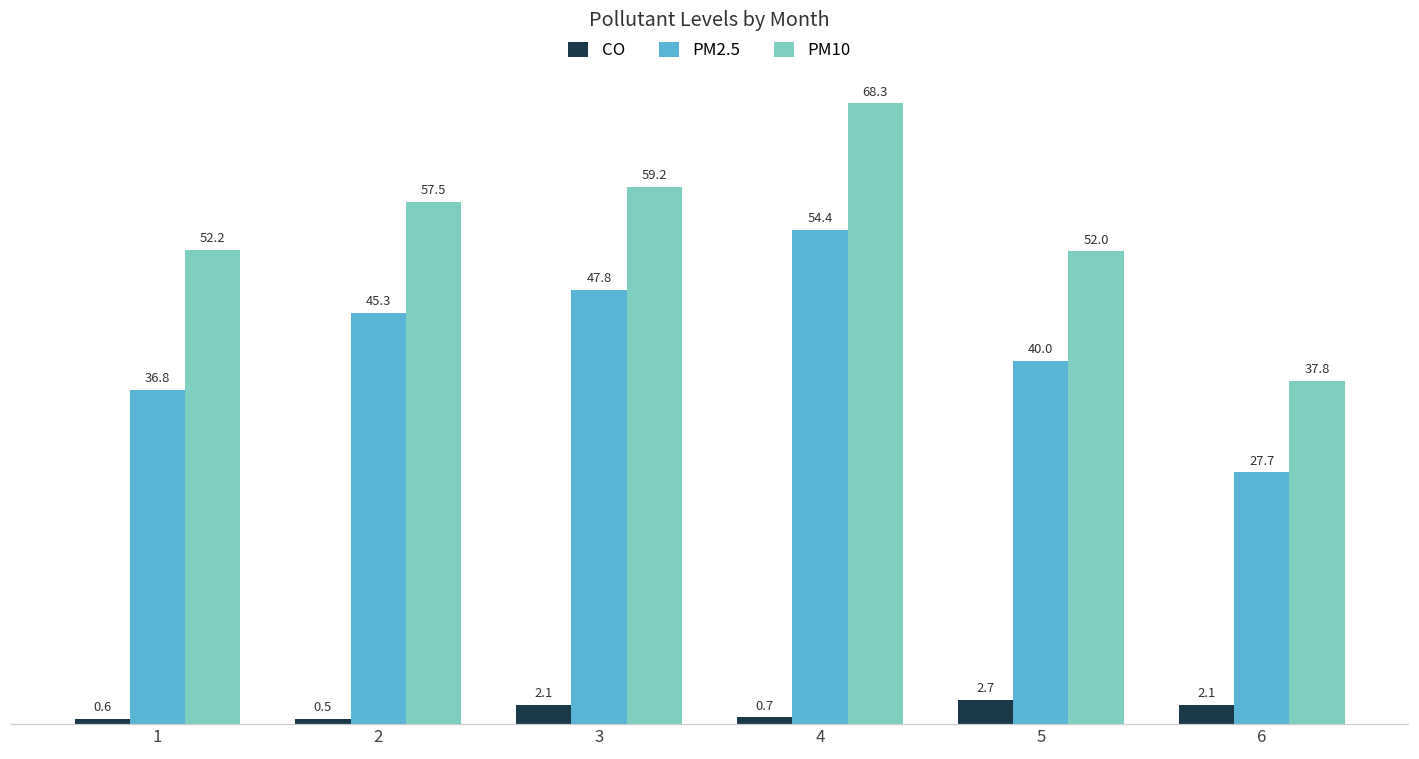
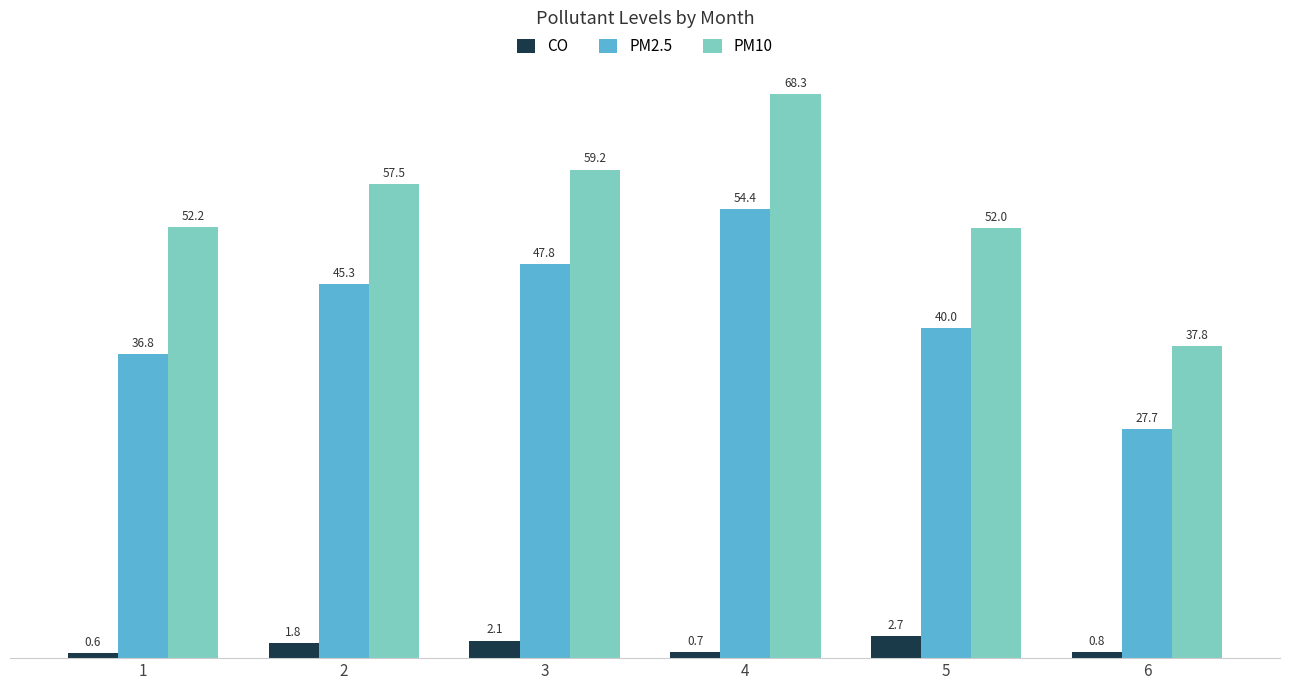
  {
    "CO": {
      "1": 0.6,
-     "2": 0.5,
+     "2": 1.8,
      "3": 2.1,
      "4": 0.7,
      "5": 2.7,
-     "6": 2.1
+     "6": 0.8
    }
  }
